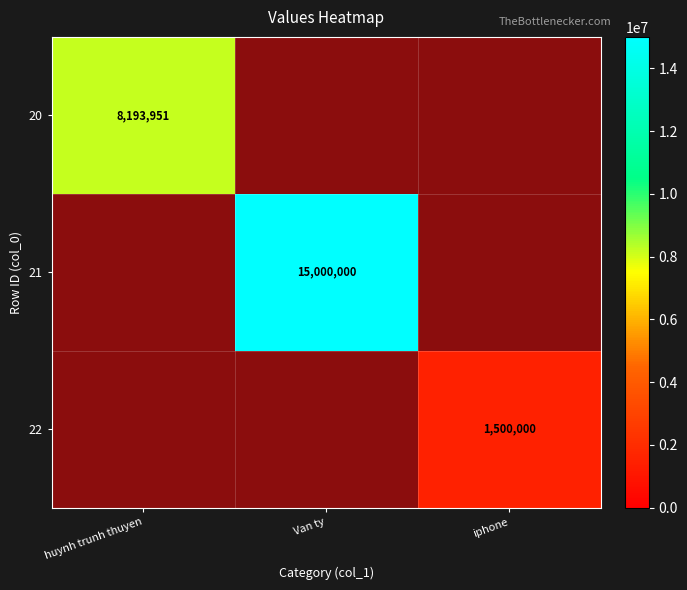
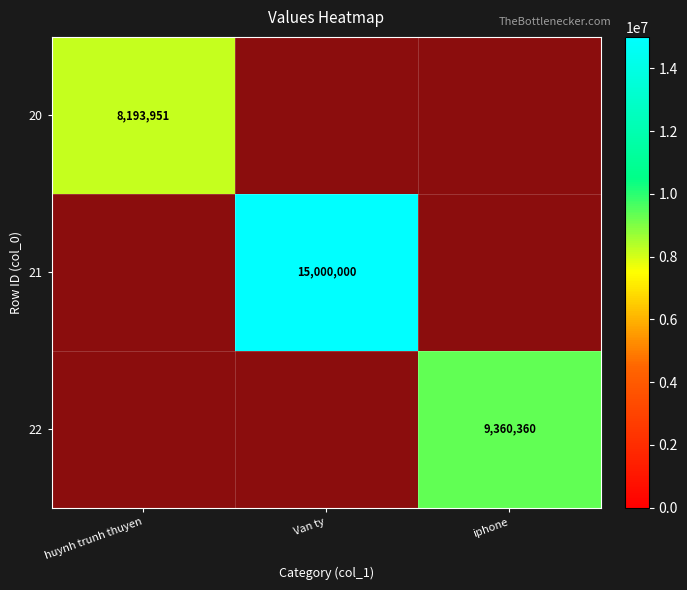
  {
    "20": {
      "huynh trunh thuyen": "8,193,951"
    },
    "21": {
      "Van ty": "15,000,000"
    },
    "22": {
-     "iphone": "1,500,000"
+     "iphone": "9,360,360"
    }
  }
